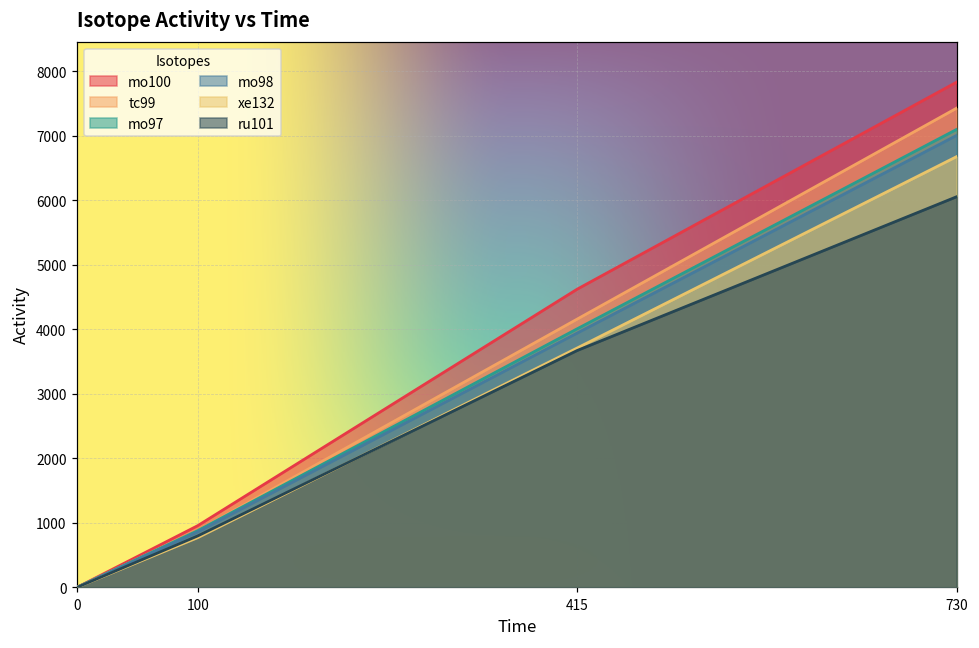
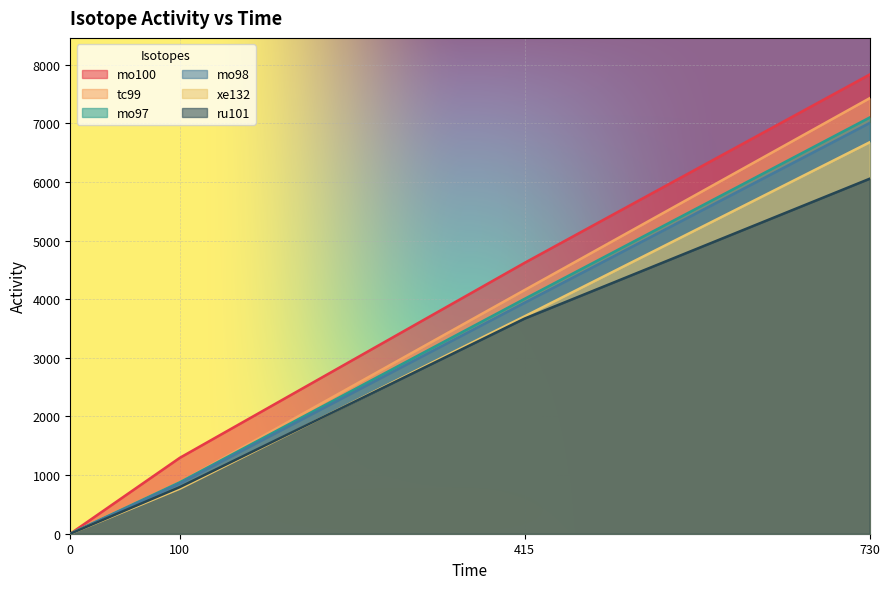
  {
    "mo100": {
-     "100": 1000,
+     "100": 1300,
      "415": 4600,
      "730": 7800
    },
    "ru101": {
      "730": 6100
    }
  }
